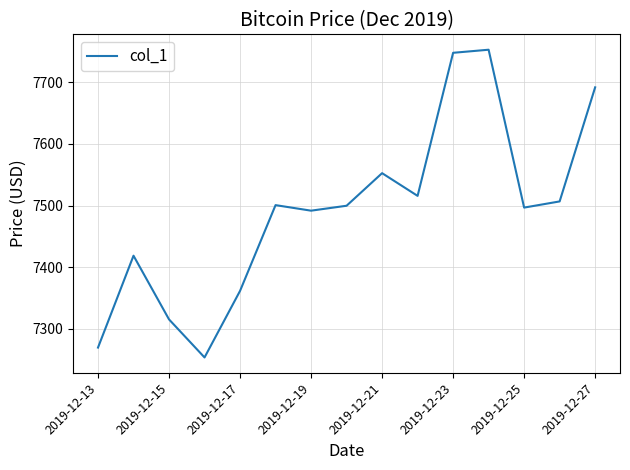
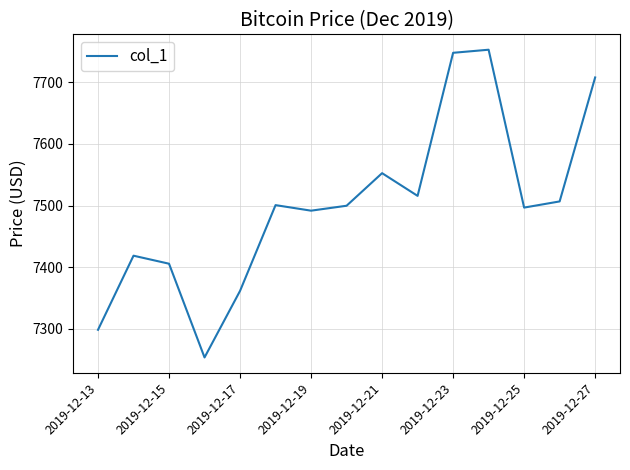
  {
-   "2019-12-13": 7270,
-   "2019-12-15": 7320,
+   "2019-12-13": 7300,
+   "2019-12-15": 7410,
    "2019-12-17": 7360,
    "2019-12-19": 7490,
    "2019-12-21": 7550,
    "2019-12-23": 7750,
    "2019-12-25": 7500,
-   "2019-12-27": 7690
+   "2019-12-27": 7710
  }
